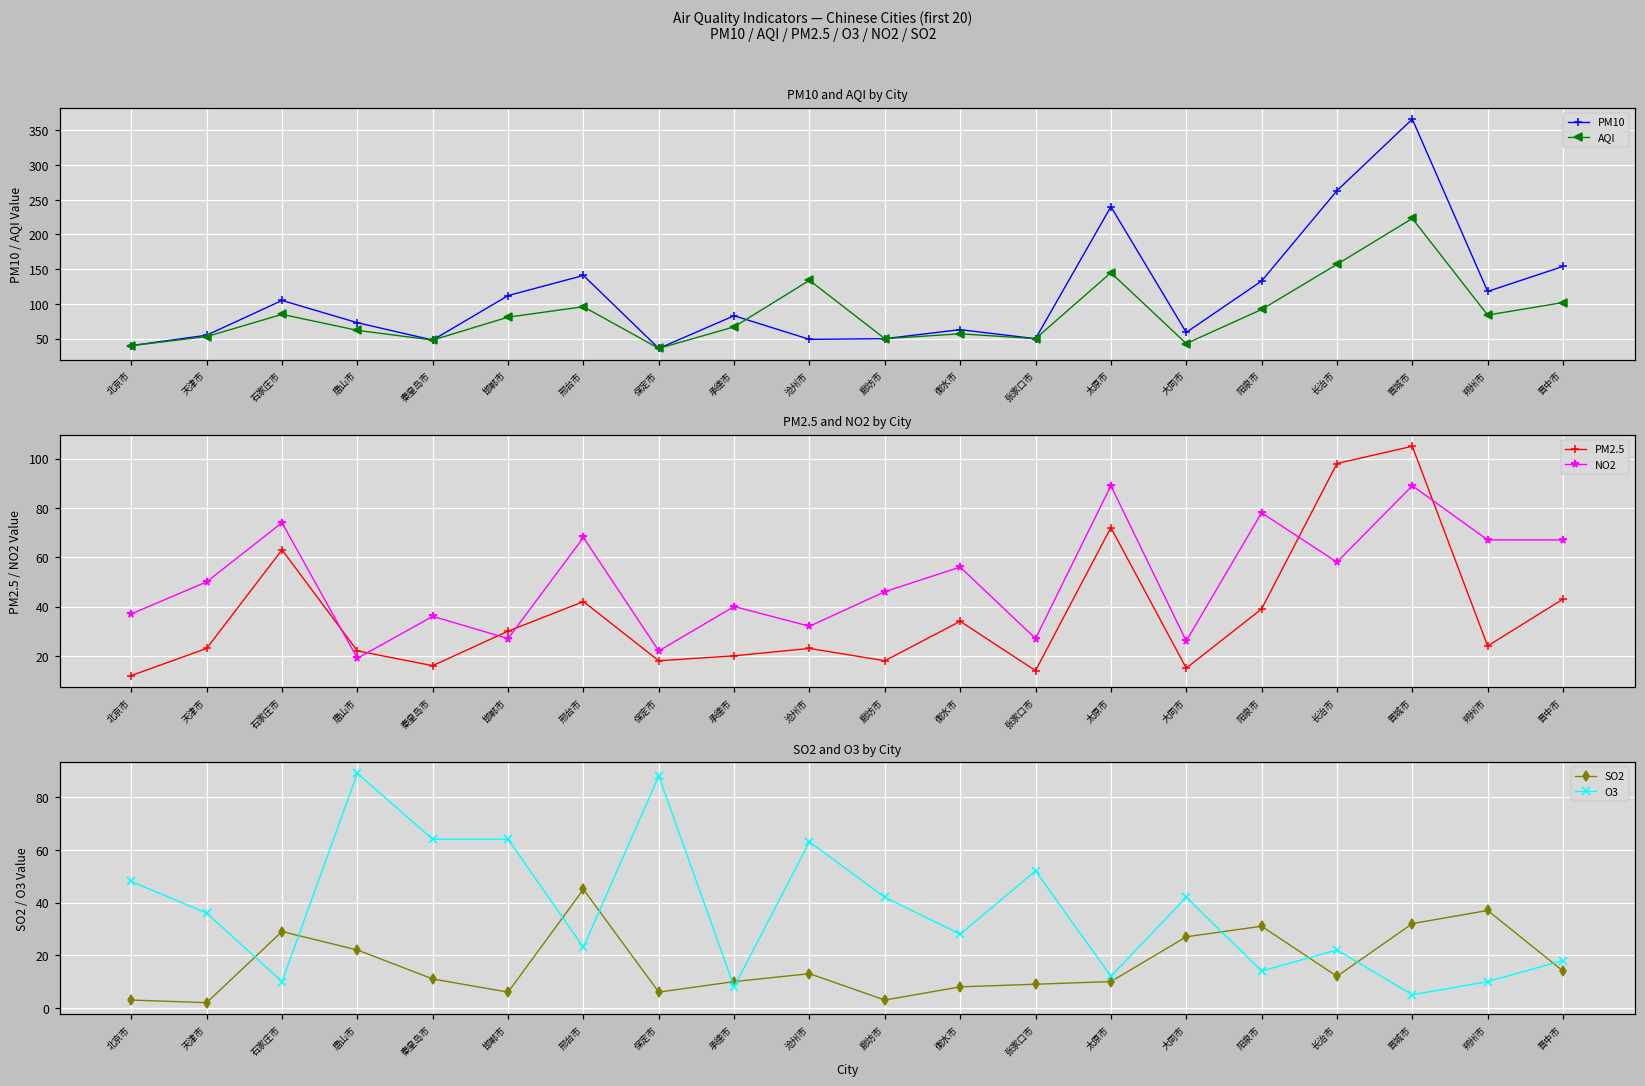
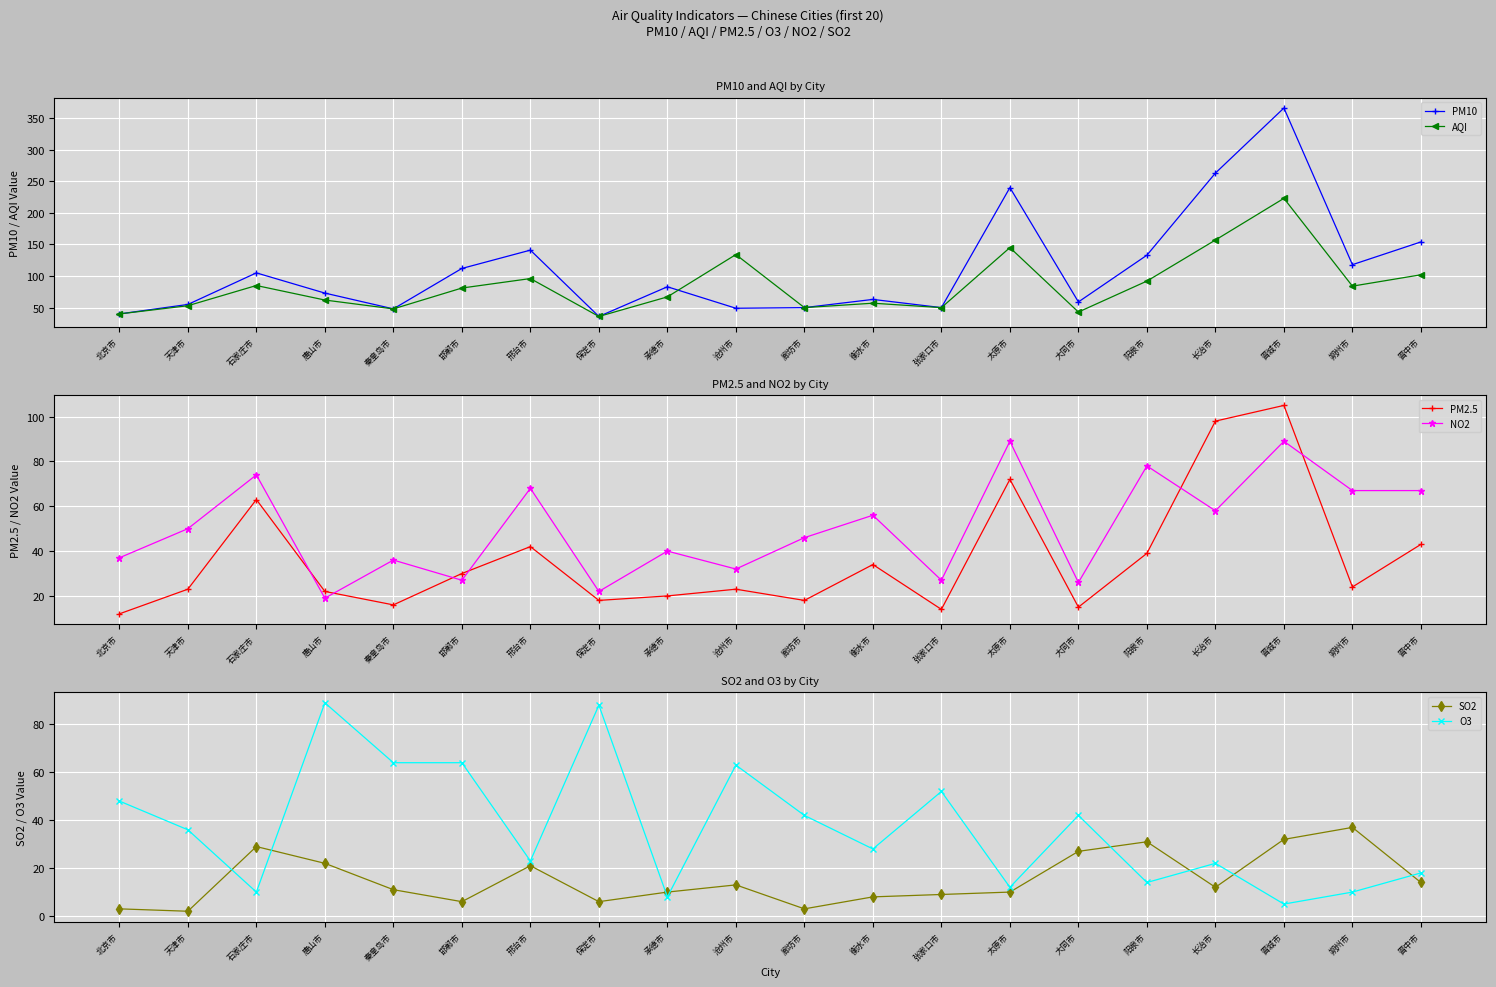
  {
    "PM10 and AQI by City": {
      "PM10": {
        "石家庄市": 110,
        "唐山市": 70,
        "邯郸市": 110,
        "邢台市": 140,
        "承德市": 80,
        "沧州市": 50,
        "衡水市": 60,
        "太原市": 240,
        "大同市": 60,
        "阳泉市": 130,
        "长治市": 260,
        "晋城市": 370,
        "朔州市": 120,
        "晋中市": 150
      },
      "AQI": {
        "石家庄市": 90,
        "唐山市": 60,
        "邯郸市": 80,
        "邢台市": 100,
        "承德市": 70,
        "沧州市": 130,
        "衡水市": 60,
        "太原市": 150,
        "大同市": 40,
        "阳泉市": 90,
        "长治市": 160,
        "晋城市": 220,
        "朔州市": 80,
        "晋中市": 100
      }
    },
    "PM2.5 and NO2 by City": {
      "PM2.5": {
        "北京市": 12,
        "天津市": 23,
        "石家庄市": 63,
        "唐山市": 22,
        "秦皇岛市": 16,
        "邯郸市": 30,
        "邢台市": 42,
        "保定市": 18,
        "承德市": 20,
        "沧州市": 23,
        "廊坊市": 18,
        "衡水市": 34,
        "张家口市": 14,
        "太原市": 72,
        "大同市": 15,
        "阳泉市": 39,
        "长治市": 98,
        "晋城市": 105,
        "朔州市": 24,
        "晋中市": 43
      },
      "NO2": {
        "北京市": 37,
        "天津市": 50,
        "石家庄市": 74,
        "唐山市": 19,
        "秦皇岛市": 36,
        "邯郸市": 27,
        "邢台市": 68,
        "保定市": 22,
        "承德市": 40,
        "沧州市": 32,
        "廊坊市": 46,
        "衡水市": 56,
        "张家口市": 27,
        "太原市": 89,
        "大同市": 26,
        "阳泉市": 78,
        "长治市": 58,
        "晋城市": 89,
        "朔州市": 67,
        "晋中市": 67
      }
    },
    "SO2 and O3 by City": {
      "SO2": {
        "北京市": 3,
        "天津市": 2,
        "石家庄市": 29,
        "唐山市": 22,
        "秦皇岛市": 11,
        "邯郸市": 6,
-       "邢台市": 45,
+       "邢台市": 21,
        "保定市": 6,
        "承德市": 10,
        "沧州市": 13,
        "廊坊市": 3,
        "衡水市": 8,
        "张家口市": 9,
        "太原市": 10,
        "大同市": 27,
        "阳泉市": 31,
        "长治市": 12,
        "晋城市": 32,
        "朔州市": 37,
        "晋中市": 14
      },
      "O3": {
        "北京市": 48,
        "天津市": 36,
        "石家庄市": 10,
        "唐山市": 89,
        "秦皇岛市": 64,
        "邯郸市": 64,
        "邢台市": 23,
        "保定市": 88,
        "承德市": 8,
        "沧州市": 63,
        "廊坊市": 42,
        "衡水市": 28,
        "张家口市": 52,
        "太原市": 12,
        "大同市": 42,
        "阳泉市": 14,
        "长治市": 22,
        "晋城市": 5,
        "朔州市": 10,
        "晋中市": 18
      }
    }
  }
